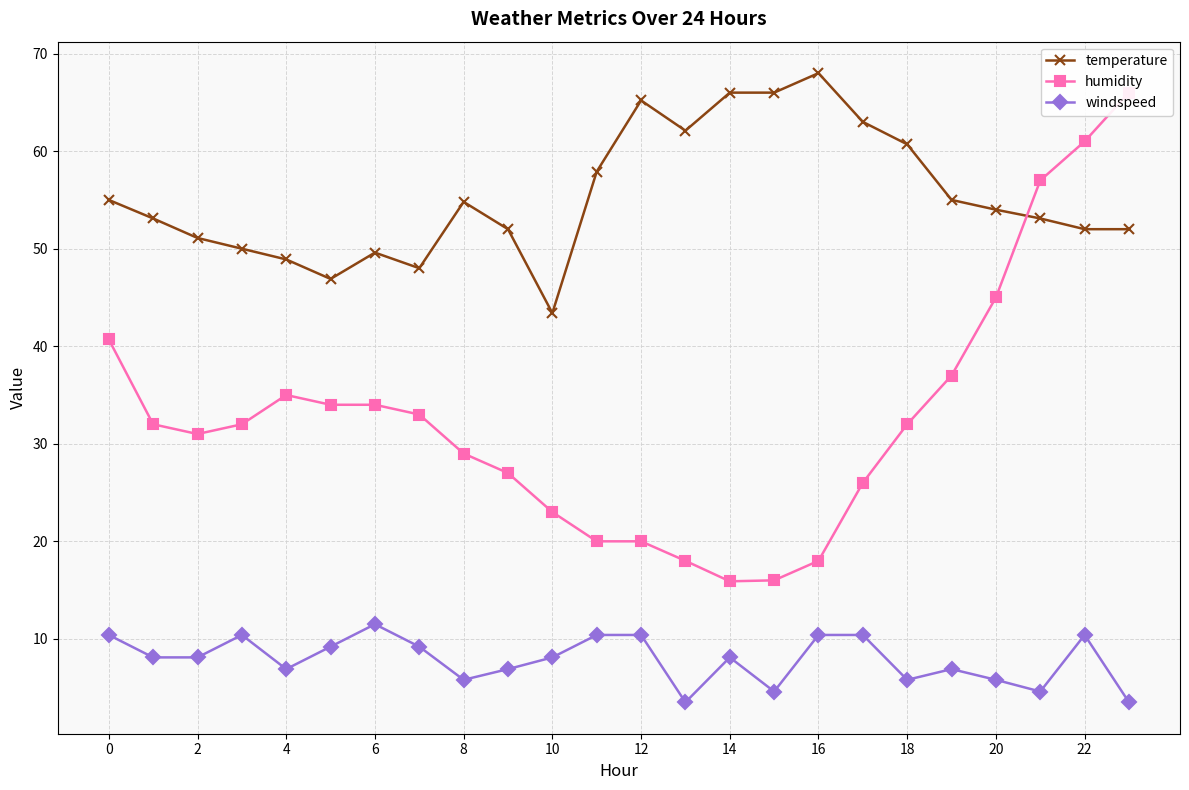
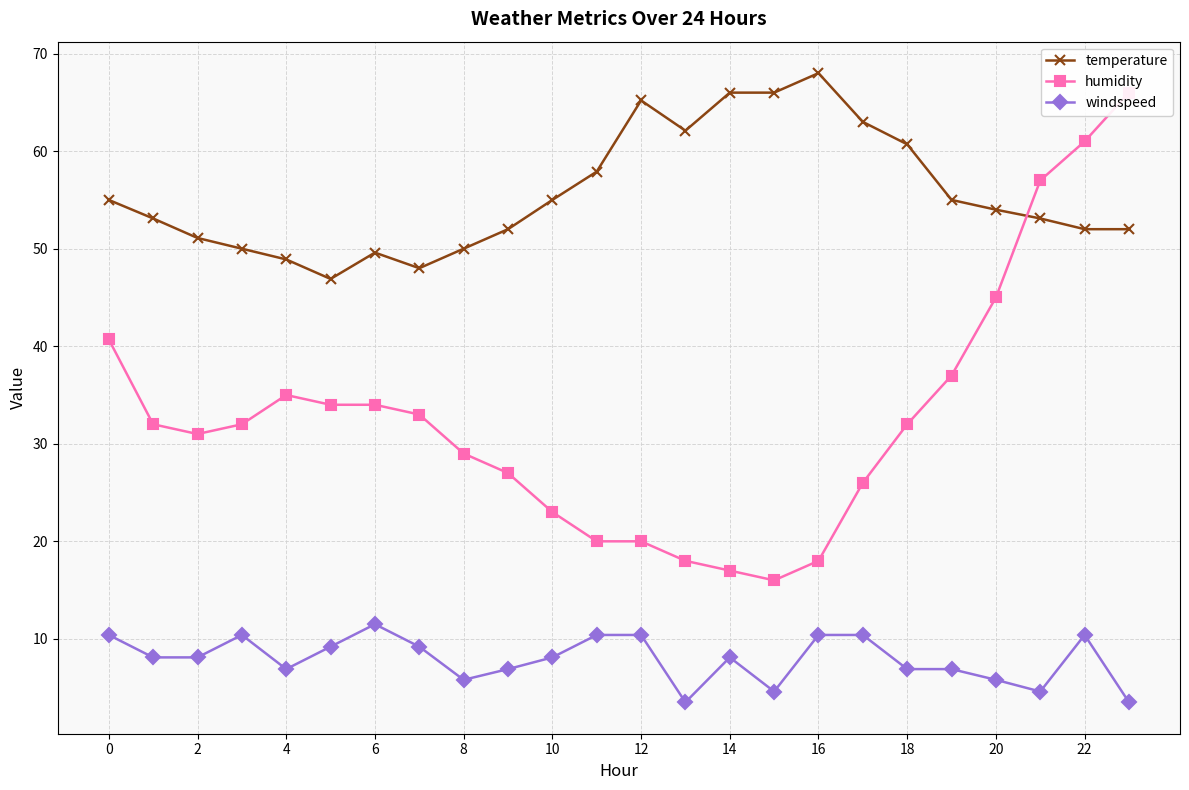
  {
    "temperature": {
      "0": 55,
      "2": 51,
      "4": 49,
      "6": 50,
-     "8": 55,
-     "10": 43,
+     "8": 50,
+     "10": 55,
      "12": 65,
      "14": 66,
      "16": 68,
      "18": 61,
      "20": 54,
      "22": 52
    },
    "humidity": {
      "0": 41,
      "2": 31,
      "4": 35,
      "6": 34,
      "8": 29,
      "10": 23,
      "12": 20,
-     "14": 16,
+     "14": 17,
      "16": 18,
      "18": 32,
      "20": 45,
      "22": 61
    },
    "windspeed": {
      "0": 10,
      "2": 8,
      "4": 7,
      "6": 12,
      "8": 6,
      "10": 8,
      "12": 10,
      "14": 8,
      "16": 10,
-     "18": 6,
+     "18": 7,
      "20": 6,
      "22": 10
    }
  }
